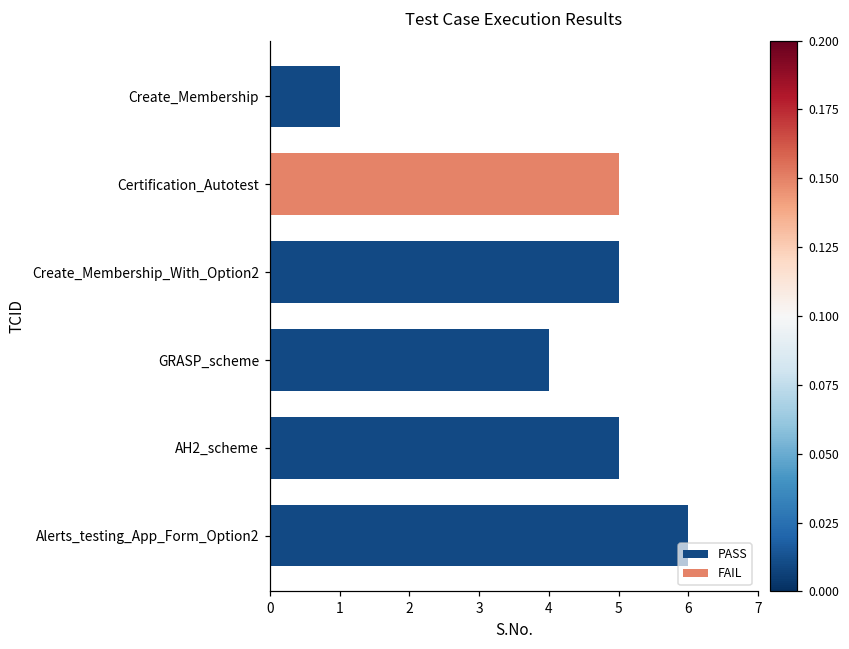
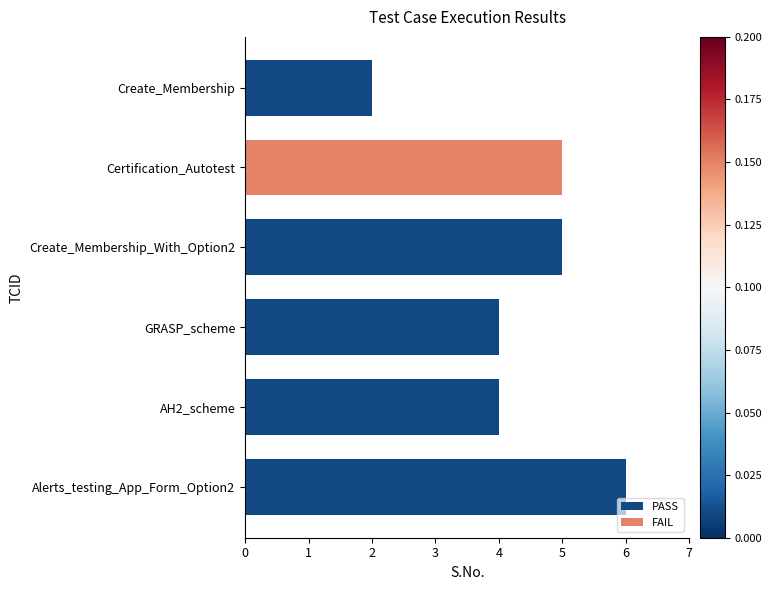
  {
-   "Create_Membership": 1,
+   "Create_Membership": 2,
    "Certification_Autotest": 5,
    "Create_Membership_With_Option2": 5,
    "GRASP_scheme": 4,
-   "AH2_scheme": 5,
+   "AH2_scheme": 4,
    "Alerts_testing_App_Form_Option2": 6
  }
